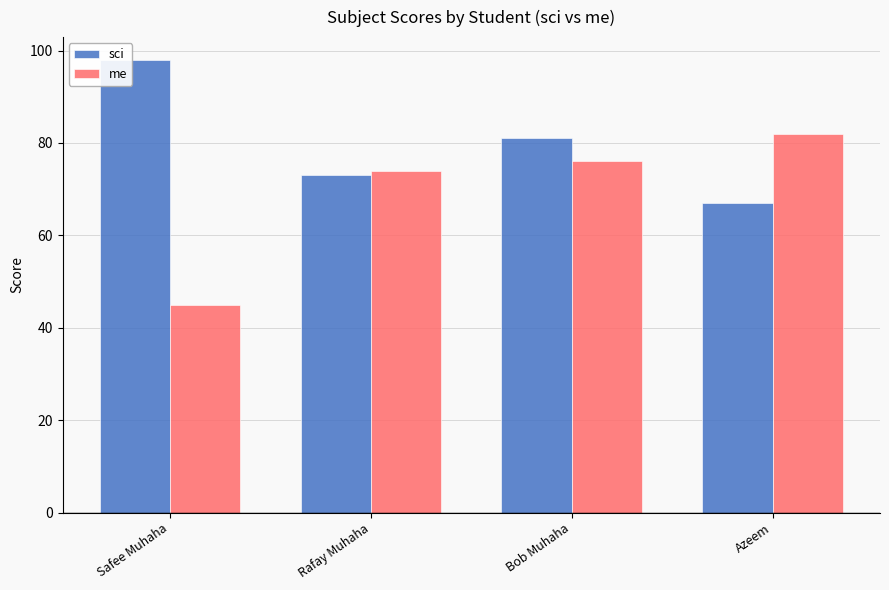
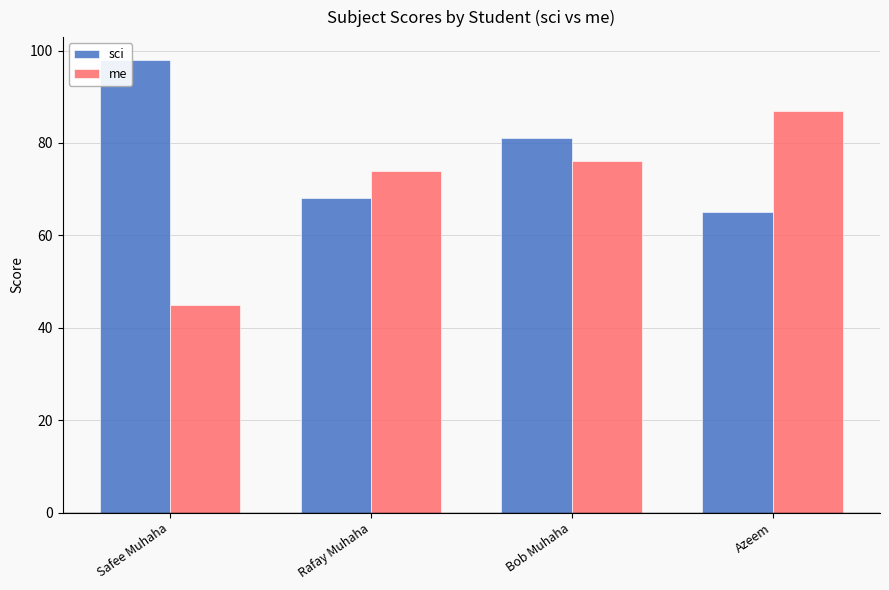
  {
    "sci": {
      "Safee Muhaha": 98,
-     "Rafay Muhaha": 73,
+     "Rafay Muhaha": 68,
      "Bob Muhaha": 81,
-     "Azeem": 67
+     "Azeem": 65
    },
    "me": {
      "Safee Muhaha": 45,
      "Rafay Muhaha": 74,
      "Bob Muhaha": 76,
-     "Azeem": 82
+     "Azeem": 87
    }
  }
